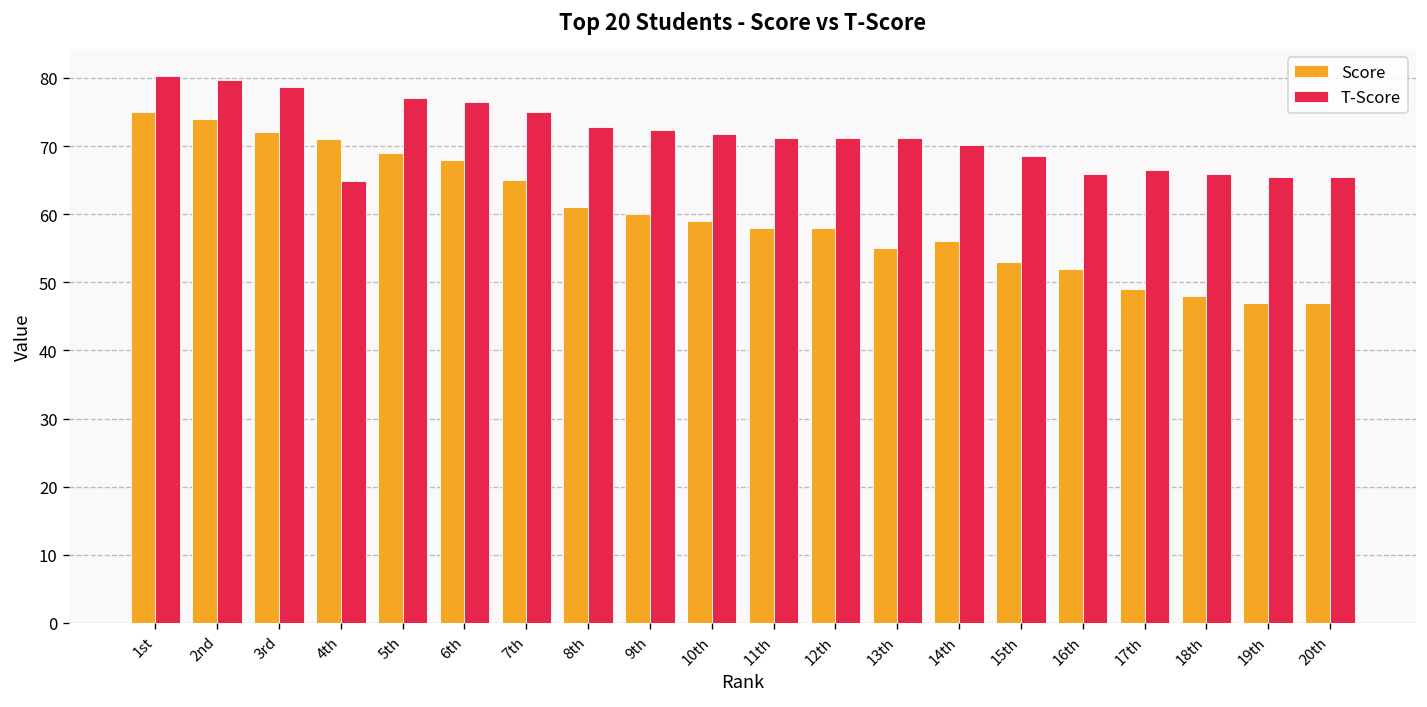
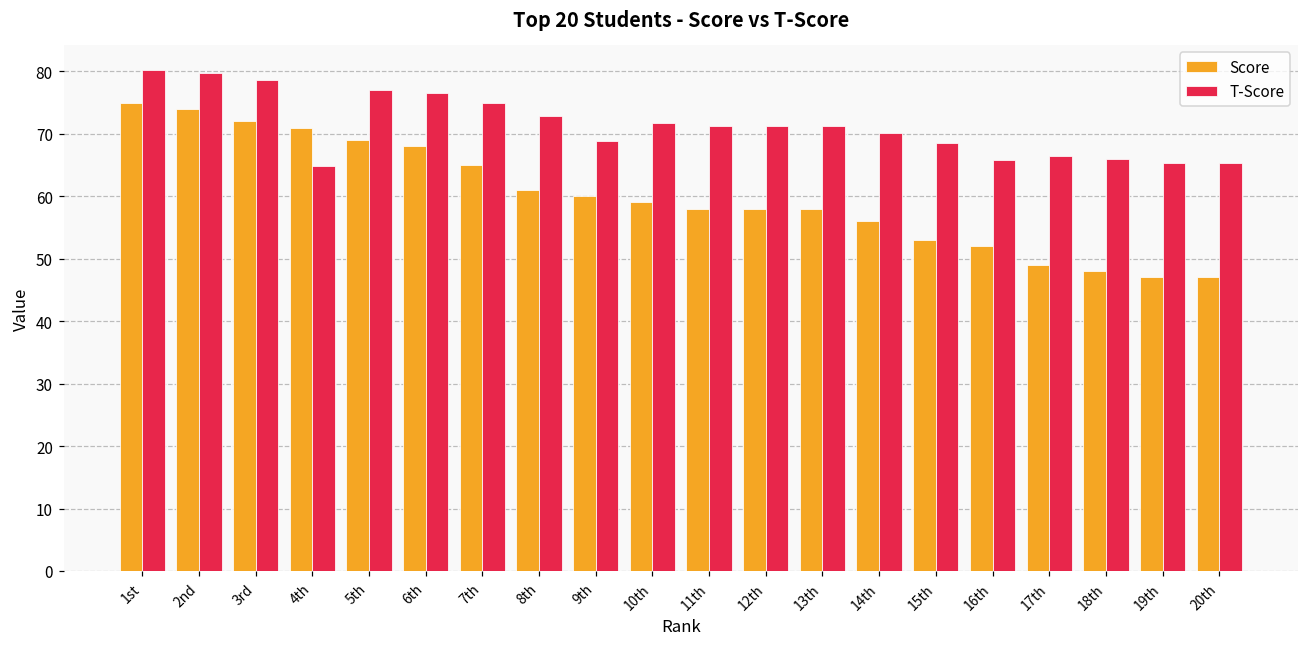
  {
    "Score": {
      "1st": 75,
      "2nd": 74,
      "3rd": 72,
      "4th": 71,
      "5th": 69,
      "6th": 68,
      "7th": 65,
      "8th": 61,
      "9th": 60,
      "10th": 59,
      "11th": 58,
      "12th": 58,
-     "13th": 55,
+     "13th": 58,
      "14th": 56,
      "15th": 53,
      "16th": 52,
      "17th": 49,
      "18th": 48,
      "19th": 47,
      "20th": 47
    },
    "T-Score": {
      "1st": 80,
      "2nd": 80,
      "3rd": 79,
      "4th": 65,
      "5th": 77,
      "6th": 77,
      "7th": 75,
      "8th": 73,
-     "9th": 72,
+     "9th": 69,
      "10th": 72,
      "11th": 71,
      "12th": 71,
      "13th": 71,
      "14th": 70,
      "15th": 69,
      "16th": 66,
      "17th": 66,
      "18th": 66,
      "19th": 65,
      "20th": 65
    }
  }
